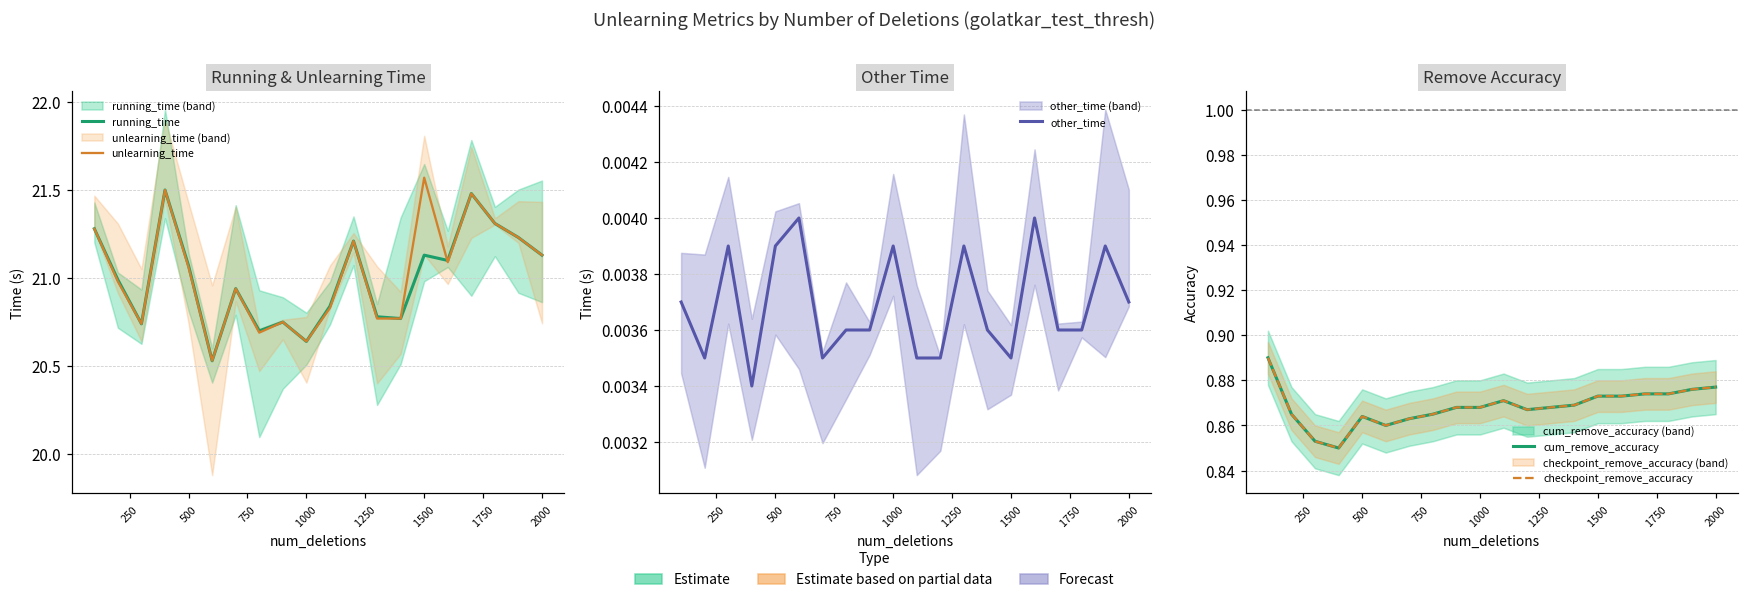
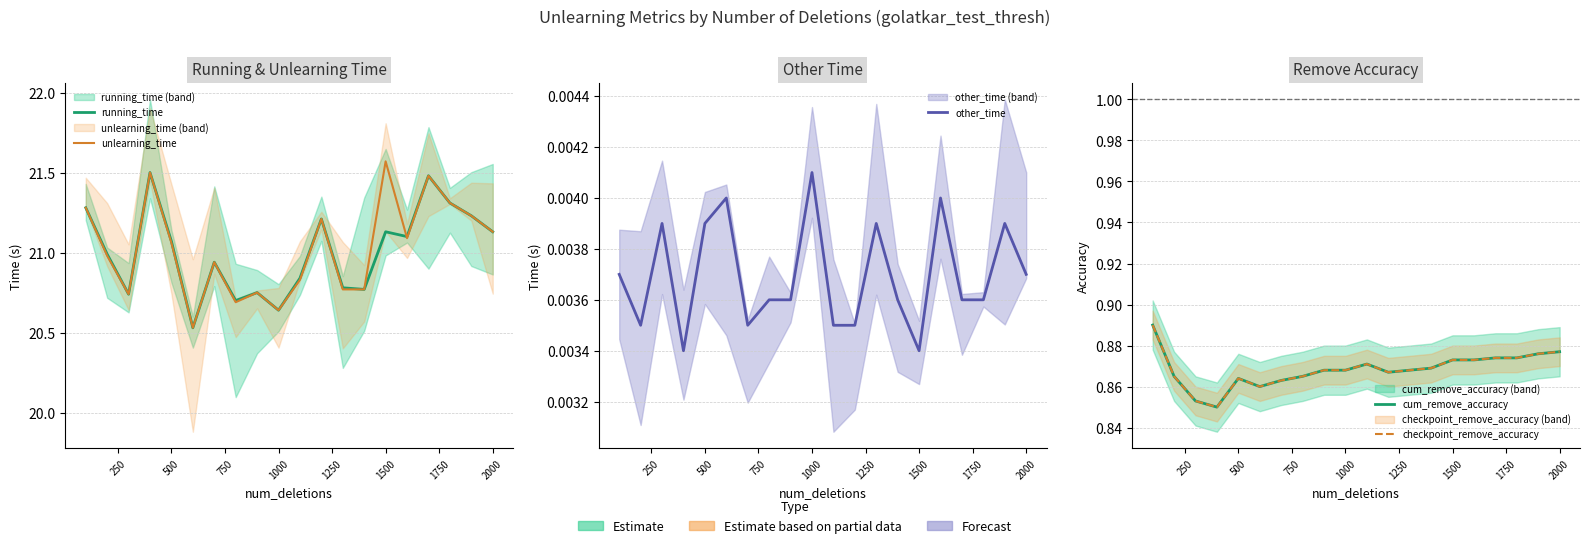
  {
    "Running & Unlearning Time": {
      "running_time": {
        "1500": 21.13
      }
    },
    "Other Time": {
      "other_time": {
        "500": 0.0039,
-       "1000": 0.0039,
-       "1500": 0.0035,
+       "1000": 0.0041,
+       "1500": 0.0034,
        "2000": 0.0037
      }
    }
  }
